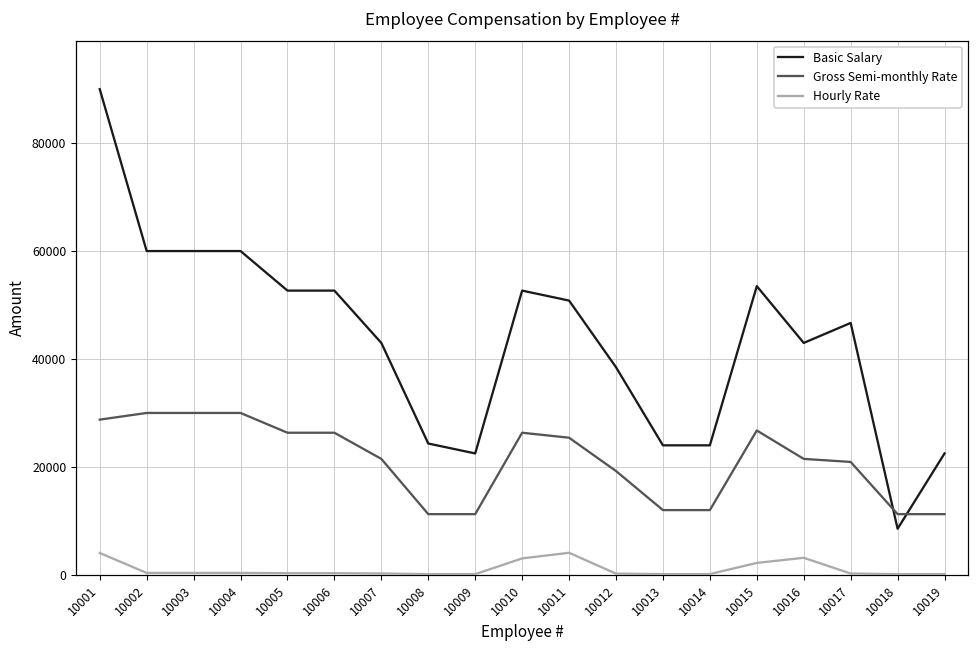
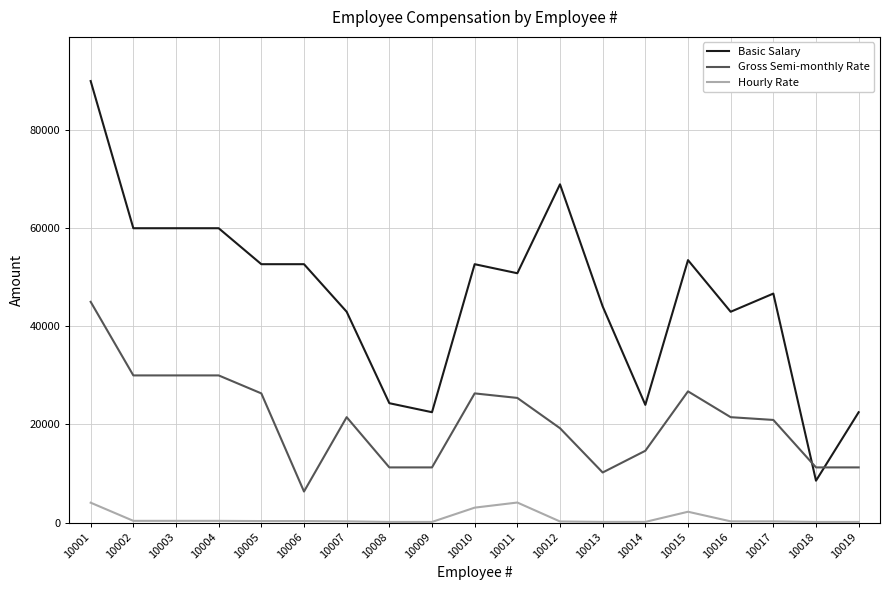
  {
    "Basic Salary": {
      "10001": 90000,
      "10002": 60000,
      "10003": 60000,
      "10004": 60000,
      "10005": 53000,
      "10006": 53000,
      "10007": 43000,
      "10008": 24000,
      "10009": 23000,
      "10010": 53000,
      "10011": 51000,
-     "10012": 38000,
-     "10013": 24000,
+     "10012": 69000,
+     "10013": 44000,
      "10014": 24000,
      "10015": 54000,
      "10016": 43000,
      "10017": 47000,
      "10018": 9000,
      "10019": 23000
    },
    "Gross Semi-monthly Rate": {
-     "10001": 29000,
+     "10001": 45000,
      "10002": 30000,
      "10003": 30000,
      "10004": 30000,
      "10005": 26000,
-     "10006": 26000,
+     "10006": 6000,
      "10007": 21000,
      "10008": 11000,
      "10009": 11000,
      "10010": 26000,
      "10011": 25000,
      "10012": 19000,
-     "10013": 12000,
-     "10014": 12000,
+     "10013": 10000,
+     "10014": 15000,
      "10015": 27000,
      "10016": 21000,
      "10017": 21000,
      "10018": 11000,
      "10019": 11000
    },
    "Hourly Rate": {
      "10001": 4000,
      "10002": 0,
      "10003": 0,
      "10004": 0,
      "10005": 0,
      "10006": 0,
      "10007": 0,
      "10008": 0,
      "10009": 0,
      "10010": 3000,
      "10011": 4000,
      "10012": 0,
      "10013": 0,
      "10014": 0,
      "10015": 2000,
-     "10016": 3000,
+     "10016": 0,
      "10017": 0,
      "10018": 0,
      "10019": 0
    }
  }
